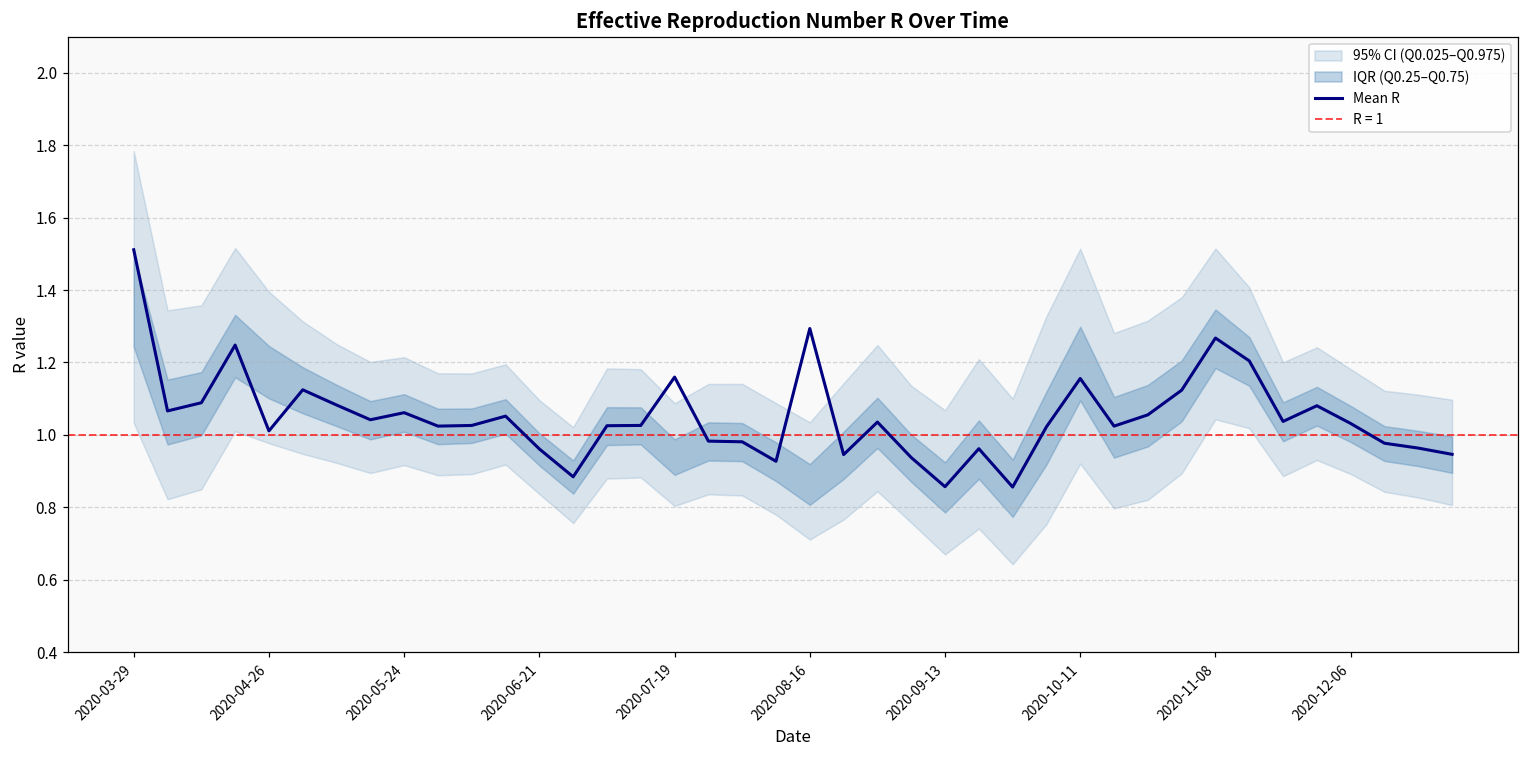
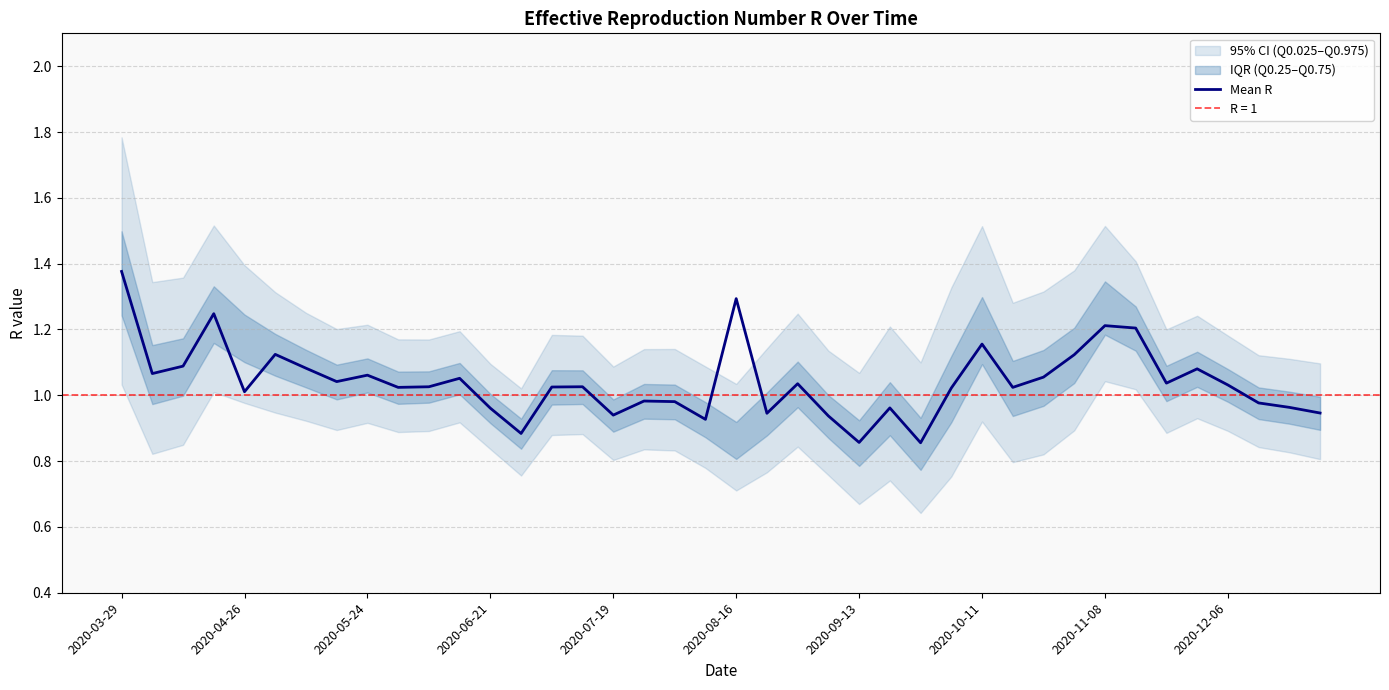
  {
    "Mean R": {
-     "2020-03-29": 1.51,
+     "2020-03-29": 1.38,
      "2020-04-26": 1.01,
      "2020-05-24": 1.06,
      "2020-06-21": 0.96,
-     "2020-07-19": 1.16,
+     "2020-07-19": 0.94,
      "2020-08-16": 1.29,
      "2020-09-13": 0.86,
      "2020-10-11": 1.16,
-     "2020-11-08": 1.27,
+     "2020-11-08": 1.21,
      "2020-12-06": 1.03
    }
  }
